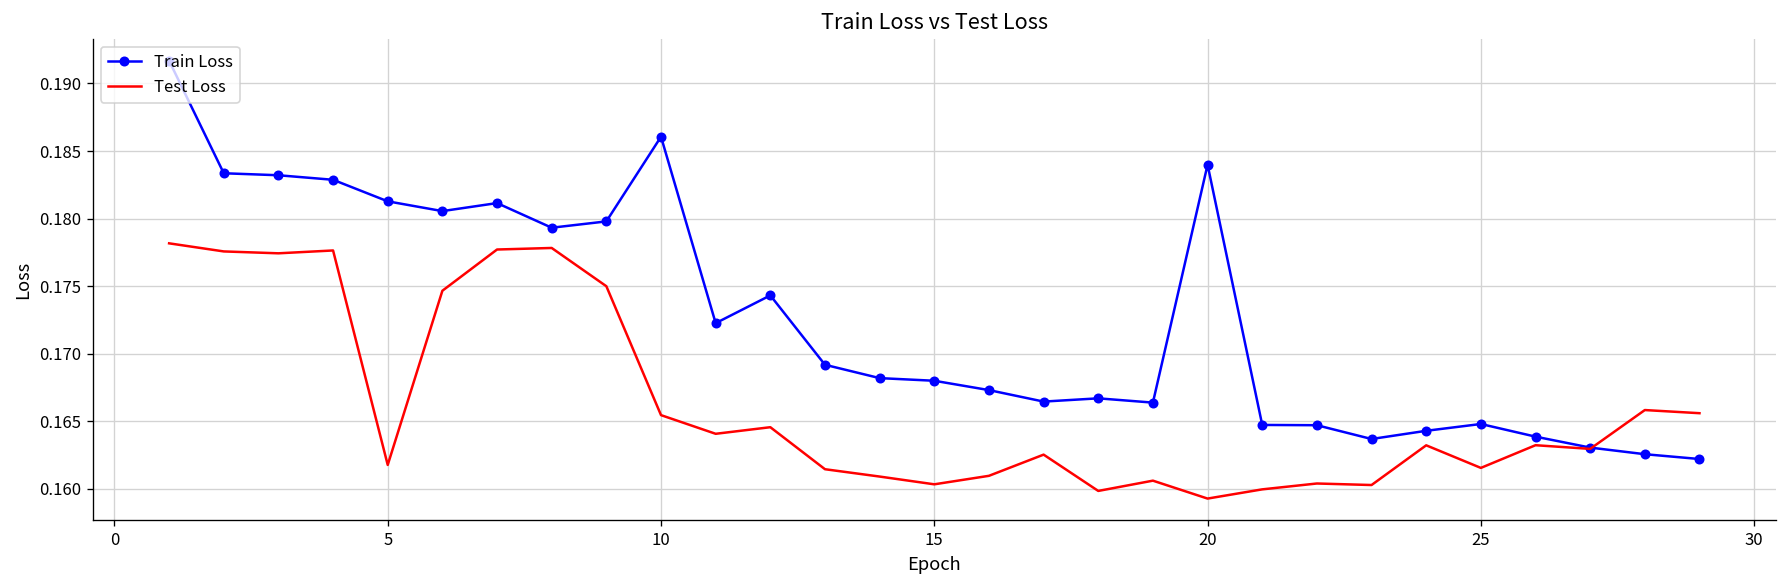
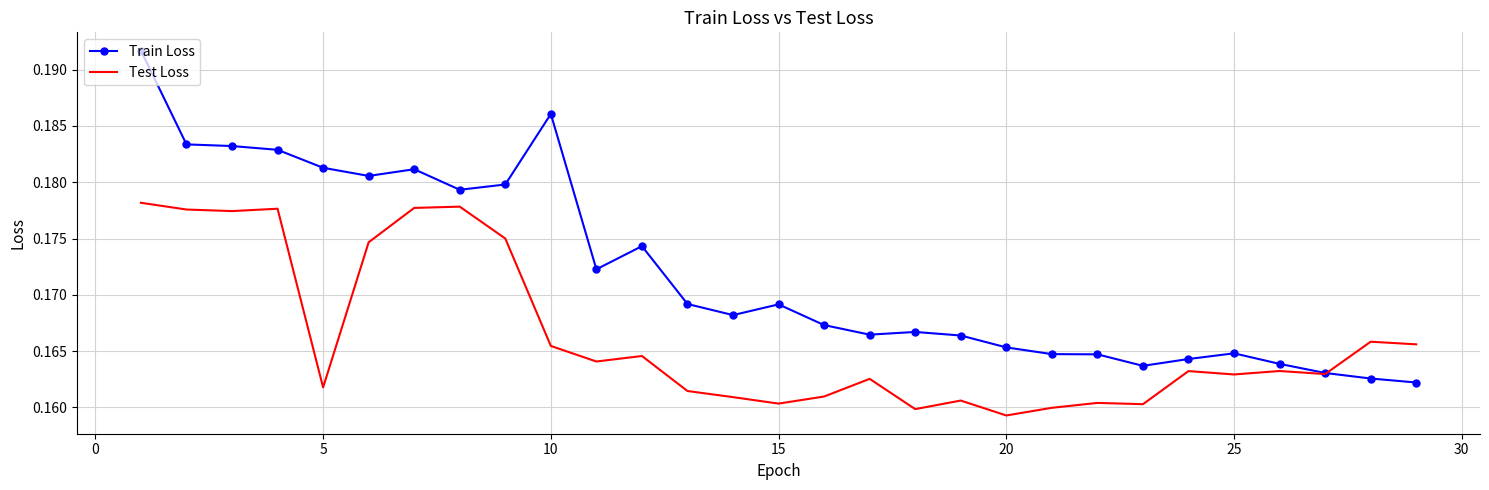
  {
    "Train Loss": {
      "5": 0.1813,
      "10": 0.1861,
-     "15": 0.1680,
-     "20": 0.1840,
+     "15": 0.1692,
+     "20": 0.1653,
      "25": 0.1648
    },
    "Test Loss": {
      "5": 0.1618,
      "10": 0.1655,
      "15": 0.1603,
      "20": 0.1593,
-     "25": 0.1616
+     "25": 0.1629
    }
  }
